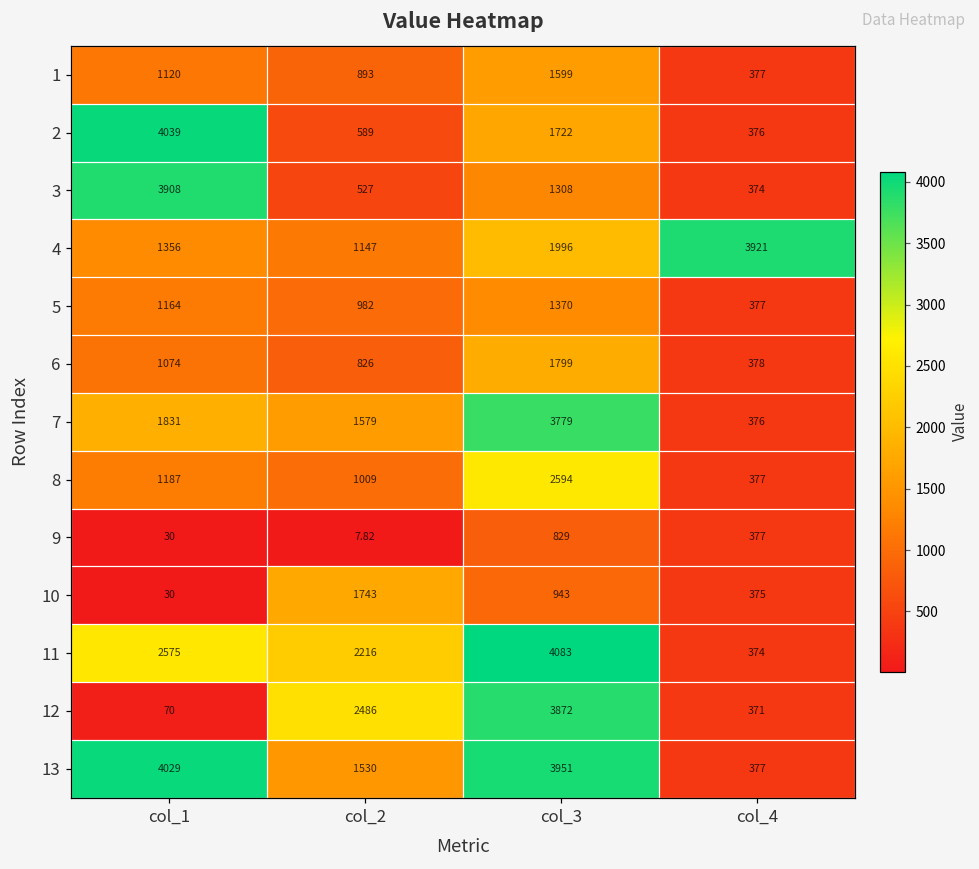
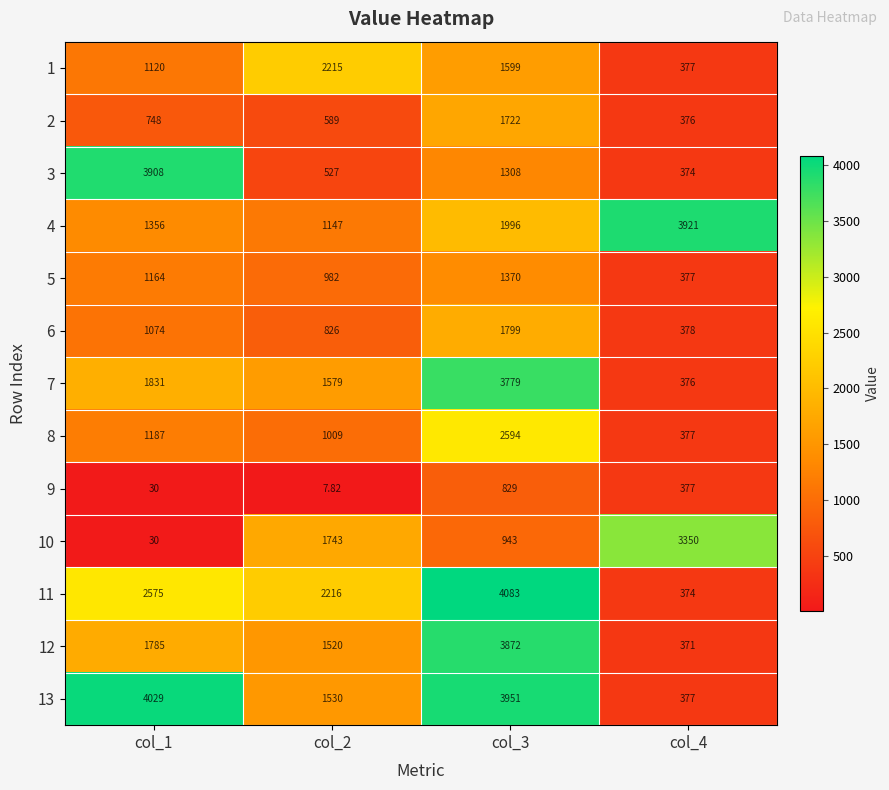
  {
    "1": {
      "col_1": 1120,
-     "col_2": 893,
+     "col_2": 2215,
      "col_3": 1599,
      "col_4": 377
    },
    "2": {
-     "col_1": 4039,
+     "col_1": 748,
      "col_2": 589,
      "col_3": 1722,
      "col_4": 376
    },
    "3": {
      "col_1": 3908,
      "col_2": 527,
      "col_3": 1308,
      "col_4": 374
    },
    "4": {
      "col_1": 1356,
      "col_2": 1147,
      "col_3": 1996,
      "col_4": 3921
    },
    "5": {
      "col_1": 1164,
      "col_2": 982,
      "col_3": 1370,
      "col_4": 377
    },
    "6": {
      "col_1": 1074,
      "col_2": 826,
      "col_3": 1799,
      "col_4": 378
    },
    "7": {
      "col_1": 1831,
      "col_2": 1579,
      "col_3": 3779,
      "col_4": 376
    },
    "8": {
      "col_1": 1187,
      "col_2": 1009,
      "col_3": 2594,
      "col_4": 377
    },
    "9": {
      "col_1": 30,
      "col_2": 7.82,
      "col_3": 829,
      "col_4": 377
    },
    "10": {
      "col_1": 30,
      "col_2": 1743,
      "col_3": 943,
-     "col_4": 375
+     "col_4": 3350
    },
    "11": {
      "col_1": 2575,
      "col_2": 2216,
      "col_3": 4083,
      "col_4": 374
    },
    "12": {
-     "col_1": 70,
-     "col_2": 2486,
+     "col_1": 1785,
+     "col_2": 1520,
      "col_3": 3872,
      "col_4": 371
    },
    "13": {
      "col_1": 4029,
      "col_2": 1530,
      "col_3": 3951,
      "col_4": 377
    }
  }
